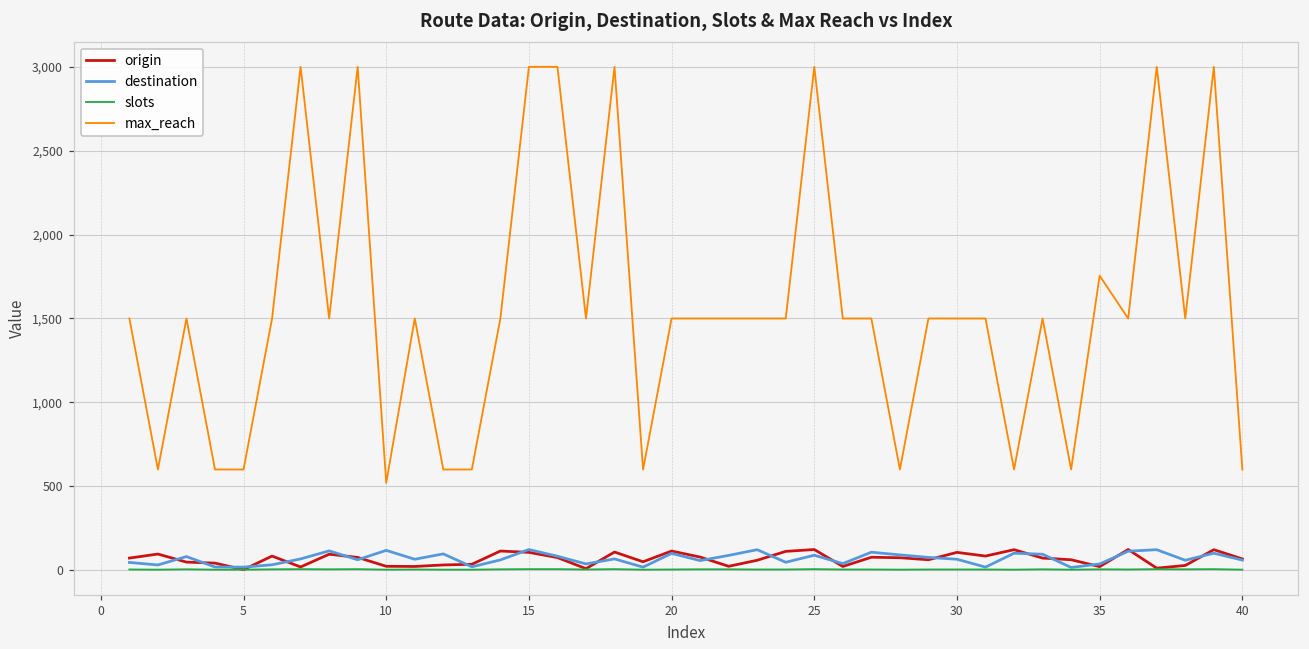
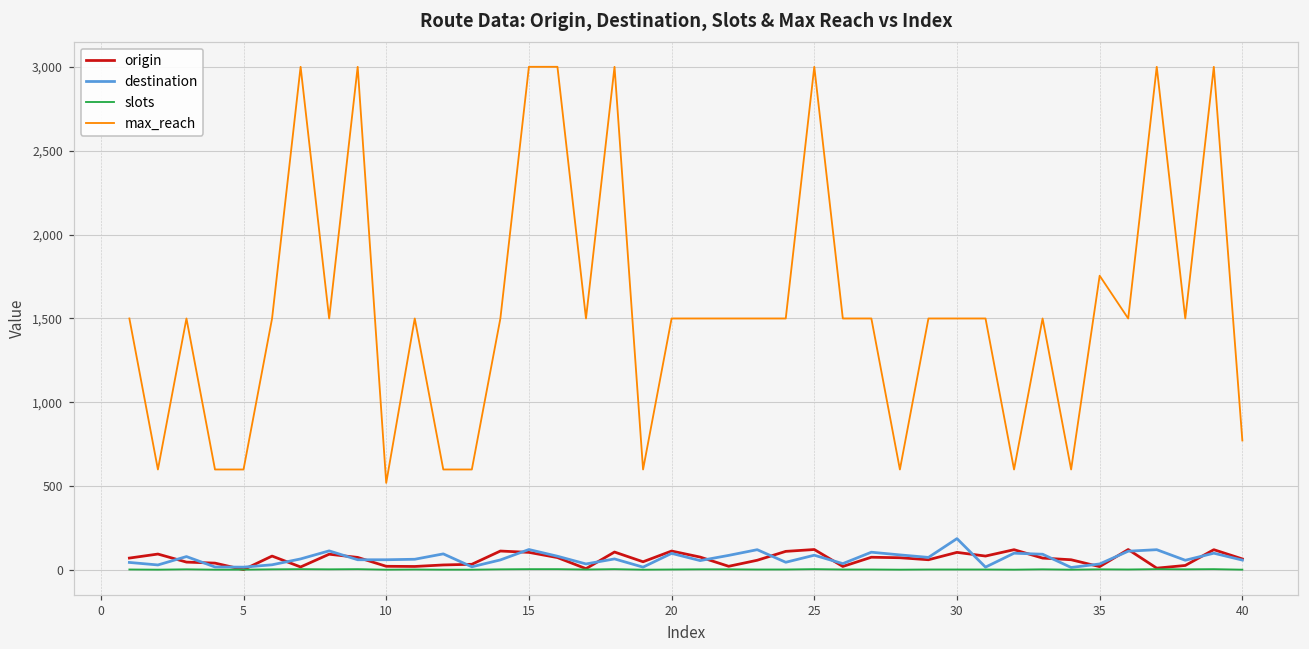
  {
    "origin": {
      "10": "20",
      "15": "110",
      "25": "120",
      "30": "110"
    },
    "destination": {
-     "10": "120",
+     "10": "60",
      "15": "120",
      "25": "90",
-     "30": "70"
+     "30": "190"
    },
    "slots": {
      "10": "0",
      "15": "10",
      "20": "0",
      "25": "10",
      "30": "0",
      "40": "0"
    },
    "max_reach": {
      "5": "600",
      "10": "520",
      "15": "3,000",
      "20": "1,500",
      "25": "3,000",
      "30": "1,500",
      "35": "1,760",
-     "40": "600"
+     "40": "770"
    }
  }
